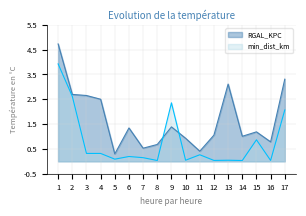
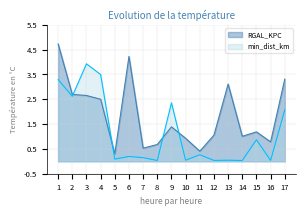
  {
    "RGAL_KPC": {
      "1": 4.7,
      "3": 2.7,
      "4": 2.5,
      "5": 0.3,
-     "6": 1.3,
+     "6": 4.2,
      "7": 0.5,
      "8": 0.7,
      "9": 1.4,
      "10": 0.9,
      "11": 0.4,
      "12": 1.1,
      "13": 3.1,
      "14": 1.0,
      "15": 1.2,
      "16": 0.8,
      "17": 3.3
    },
    "min_dist_km": {
-     "1": 3.9,
-     "3": 0.3,
-     "4": 0.3,
+     "1": 3.3,
+     "3": 3.9,
+     "4": 3.5,
      "5": 0.1,
      "6": 0.2,
      "7": 0.1,
      "8": 0.0,
      "9": 2.4,
      "10": 0.0,
      "11": 0.3,
      "12": 0.0,
      "13": 0.0,
      "14": 0.0,
      "15": 0.9,
      "16": 0.0,
      "17": 2.1
    }
  }
